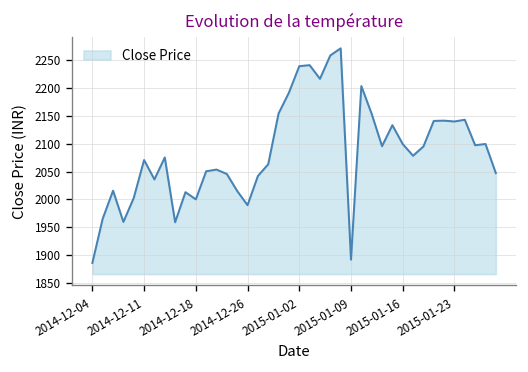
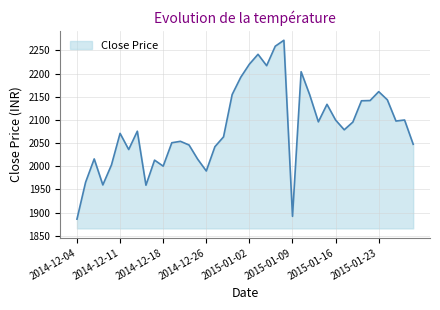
  {
    "2014-12-04": 1890,
    "2014-12-11": 2070,
    "2014-12-18": 2000,
    "2014-12-26": 1990,
-   "2015-01-02": 2240,
+   "2015-01-02": 2220,
    "2015-01-09": 1890,
    "2015-01-16": 2100,
-   "2015-01-23": 2140
+   "2015-01-23": 2160
  }
